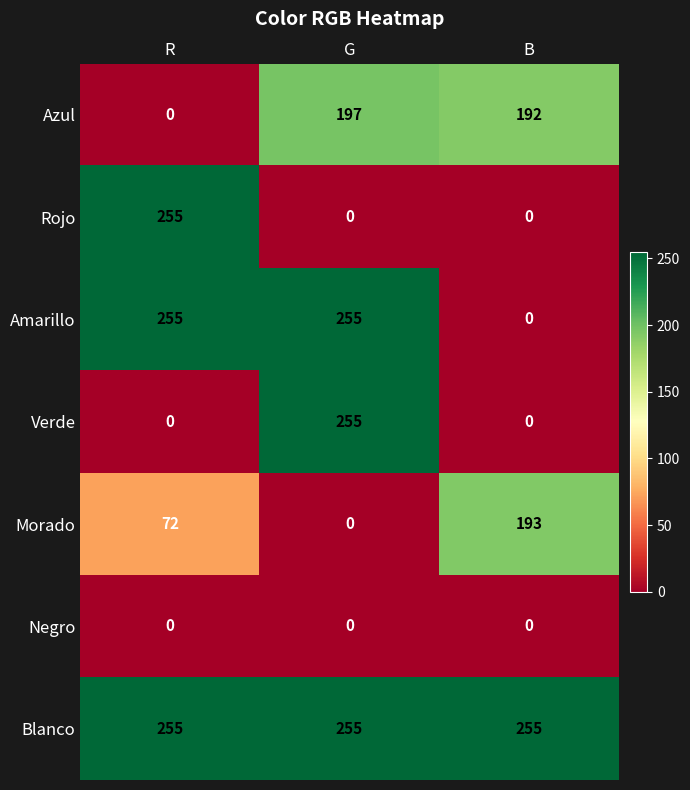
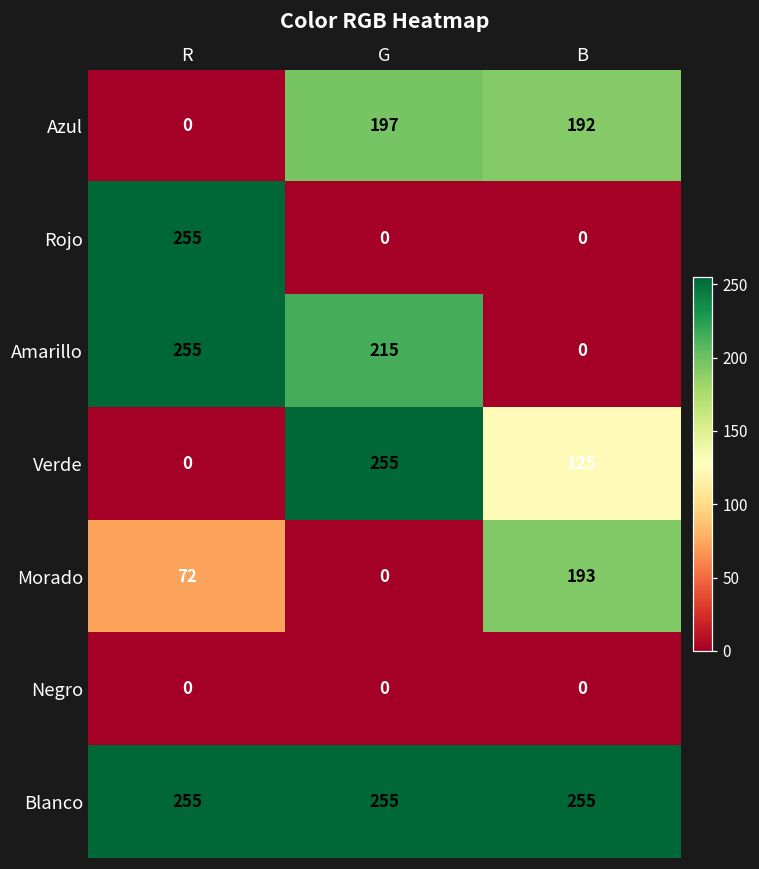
  {
    "Azul": {
      "R": 0,
      "G": 197,
      "B": 192
    },
    "Rojo": {
      "R": 255,
      "G": 0,
      "B": 0
    },
    "Amarillo": {
      "R": 255,
-     "G": 255,
+     "G": 215,
      "B": 0
    },
    "Verde": {
      "R": 0,
      "G": 255,
-     "B": 0
+     "B": 125
    },
    "Morado": {
      "R": 72,
      "G": 0,
      "B": 193
    },
    "Negro": {
      "R": 0,
      "G": 0,
      "B": 0
    },
    "Blanco": {
      "R": 255,
      "G": 255,
      "B": 255
    }
  }
